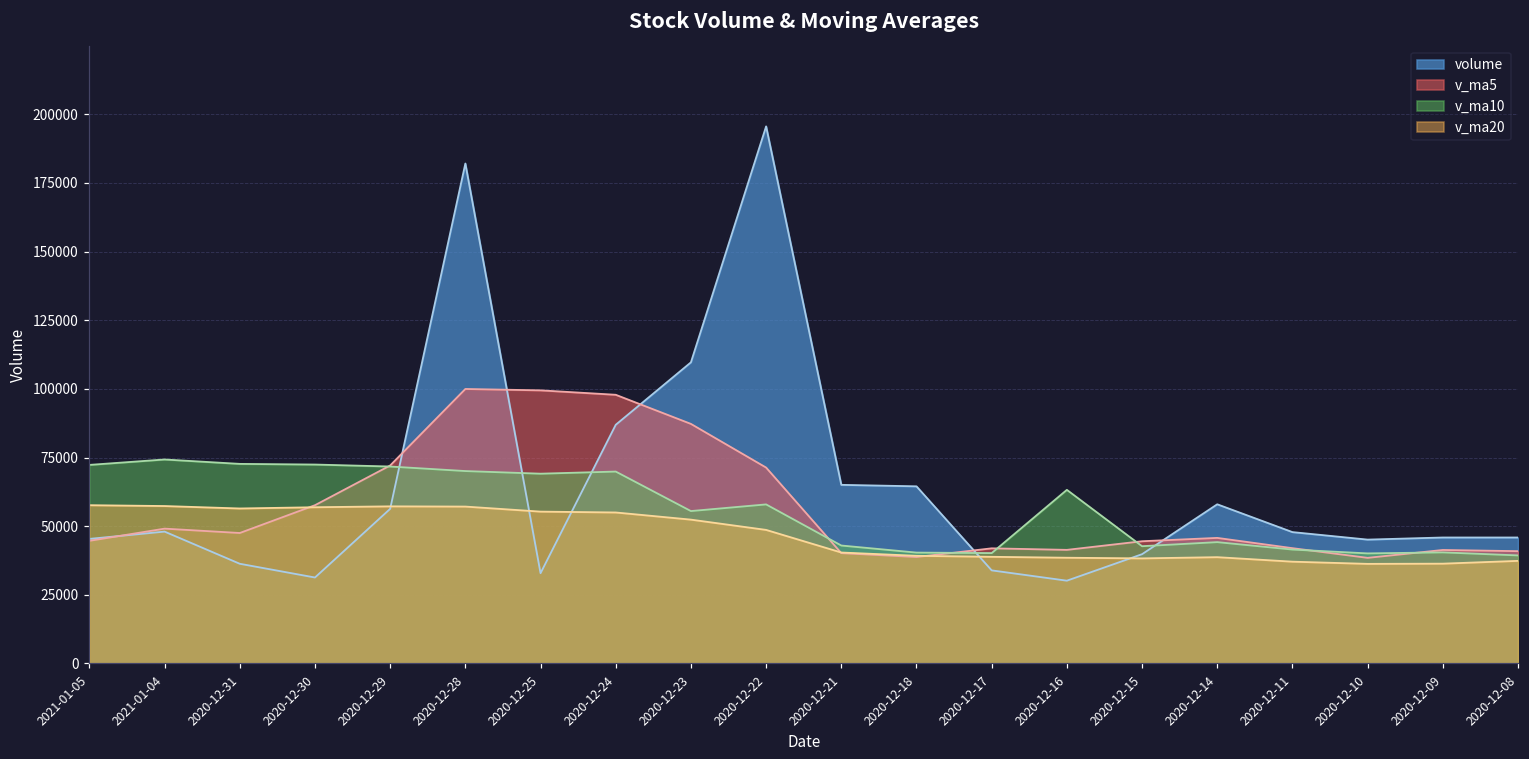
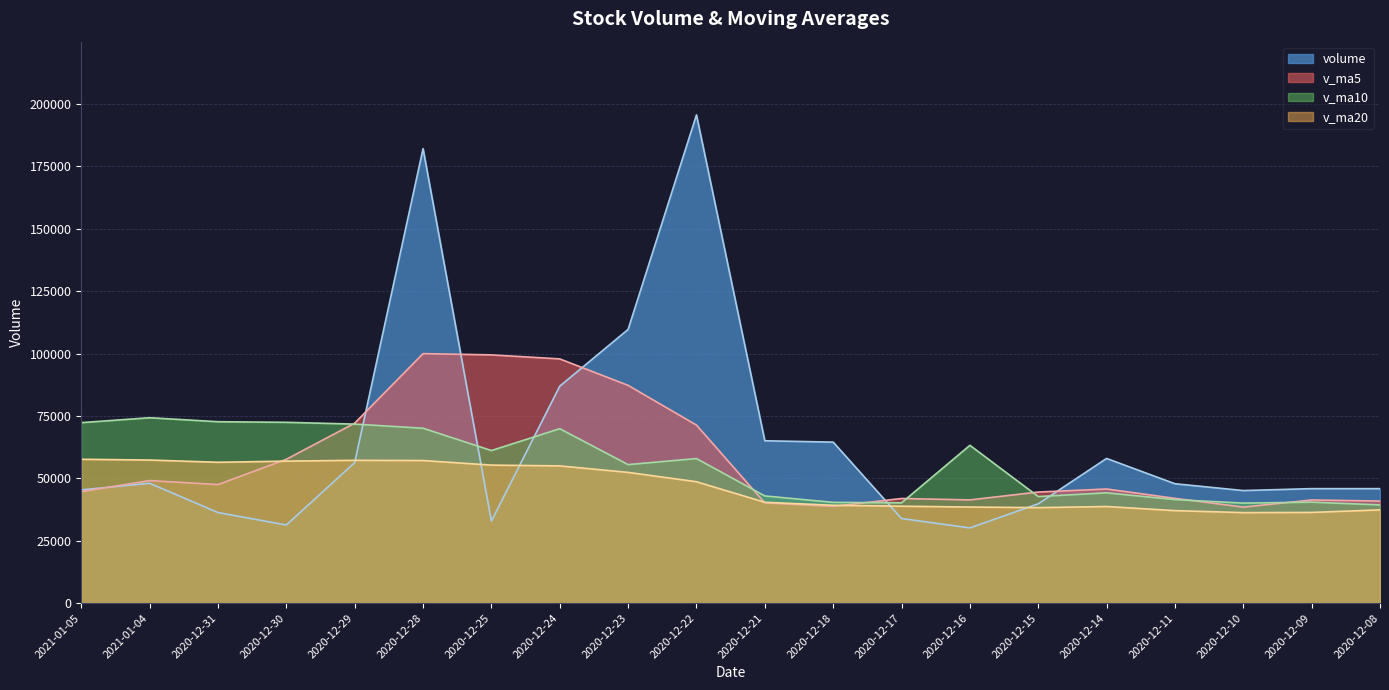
  {
    "volume": {
      "2021-01-04": 48000,
      "2020-12-31": 36000,
      "2020-12-30": 31000,
      "2020-12-28": 182000,
      "2020-12-25": 33000,
      "2020-12-24": 87000,
      "2020-12-23": 110000,
      "2020-12-22": 196000,
      "2020-12-21": 65000,
      "2020-12-18": 64000,
      "2020-12-17": 34000,
      "2020-12-16": 30000,
      "2020-12-15": 40000,
      "2020-12-14": 58000,
      "2020-12-11": 48000,
      "2020-12-10": 45000,
      "2020-12-09": 46000,
      "2020-12-08": 46000
    },
    "v_ma10": {
      "2021-01-05": 72000,
      "2021-01-04": 74000,
      "2020-12-31": 73000,
      "2020-12-30": 72000,
      "2020-12-28": 70000,
-     "2020-12-25": 69000,
+     "2020-12-25": 61000,
      "2020-12-24": 70000,
      "2020-12-23": 55000,
      "2020-12-22": 58000,
      "2020-12-21": 43000,
      "2020-12-18": 40000,
      "2020-12-17": 40000,
      "2020-12-16": 63000,
      "2020-12-15": 43000,
      "2020-12-14": 44000,
      "2020-12-10": 40000,
      "2020-12-08": 39000
    }
  }
